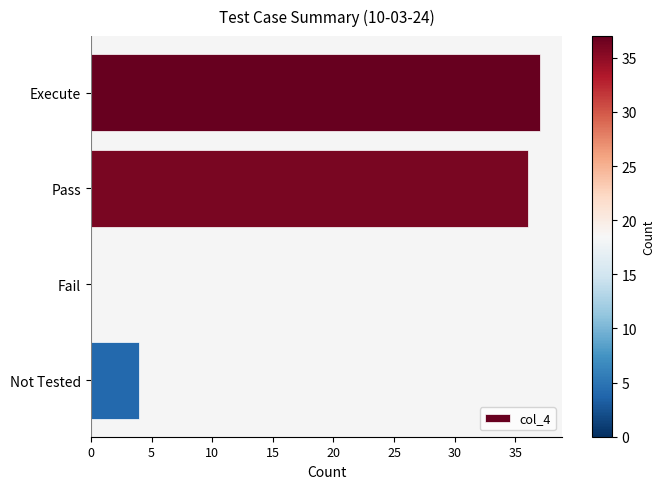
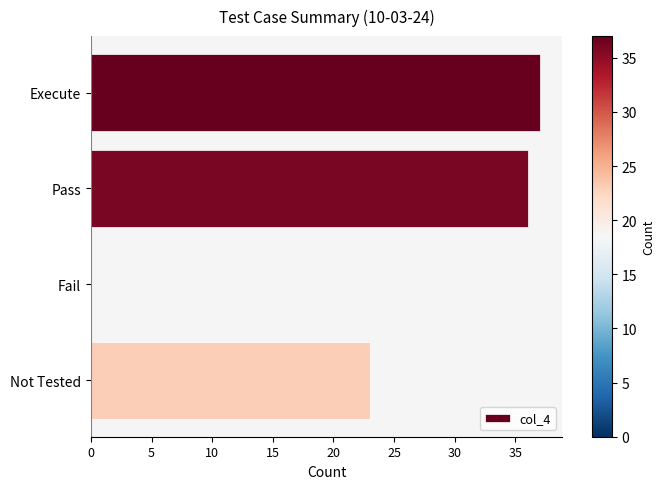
  {
    "Execute": 37,
    "Pass": 36,
    "Fail": 0,
-   "Not Tested": 4
+   "Not Tested": 23
  }
